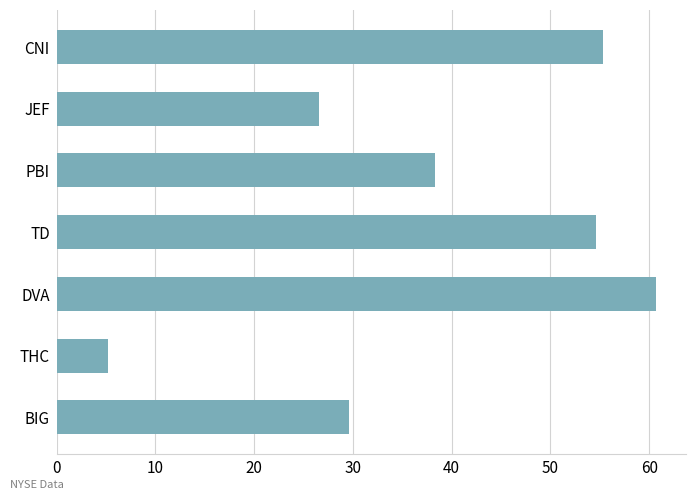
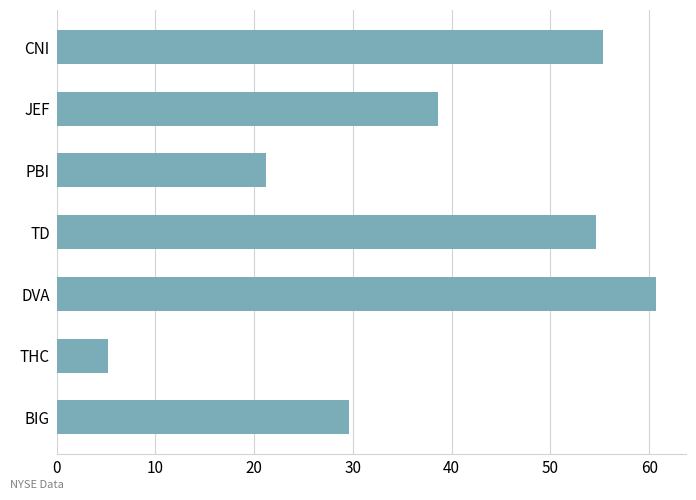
  {
    "CNI": 55,
-   "JEF": 27,
-   "PBI": 38,
+   "JEF": 39,
+   "PBI": 21,
    "TD": 55,
    "DVA": 61,
    "THC": 5,
    "BIG": 30
  }
